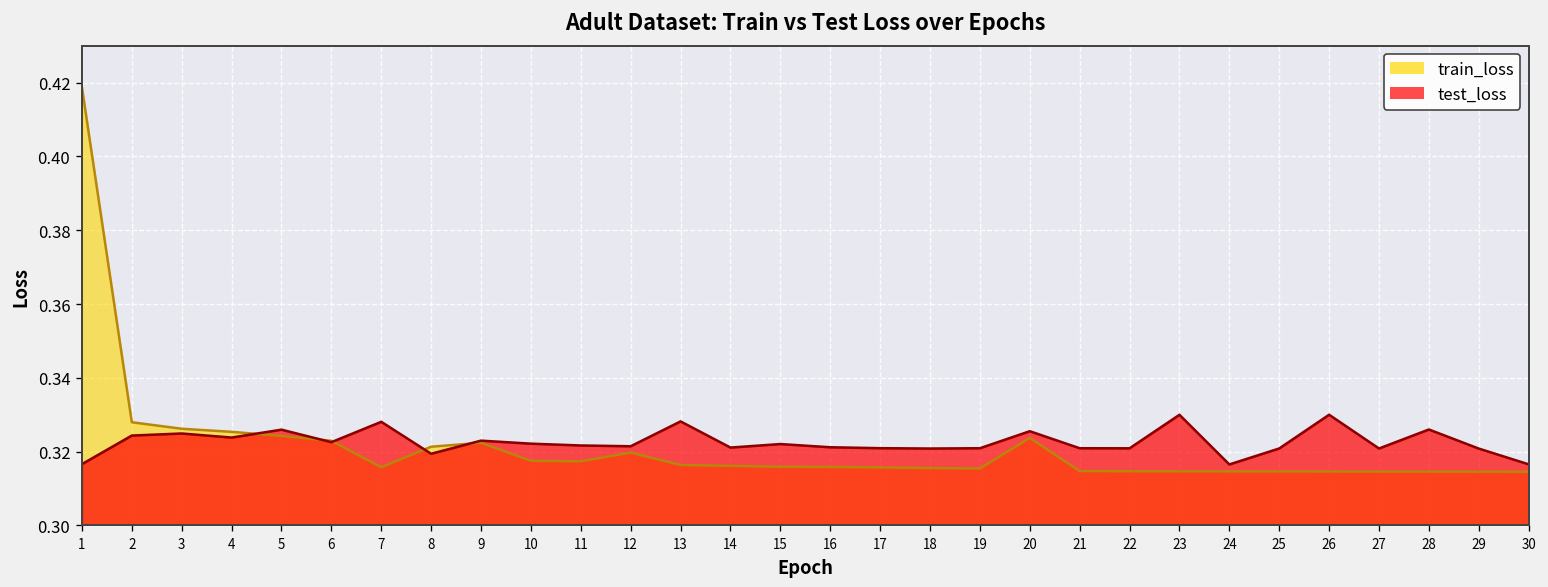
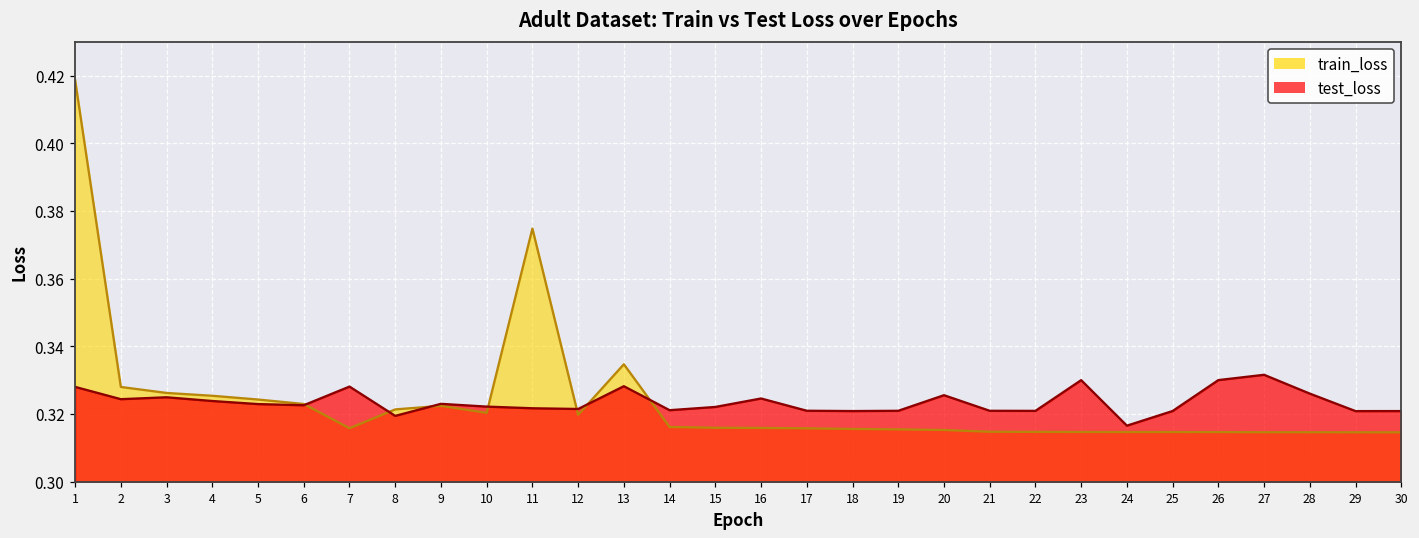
  {
    "train_loss": {
      "1": 0.419,
      "2": 0.328,
      "3": 0.326,
      "4": 0.325,
      "5": 0.324,
      "7": 0.316,
      "8": 0.321,
-     "10": 0.318,
-     "11": 0.317,
+     "10": 0.320,
+     "11": 0.375,
      "12": 0.320,
-     "13": 0.316,
+     "13": 0.335,
      "14": 0.316,
      "15": 0.316,
      "16": 0.316,
      "17": 0.316,
      "18": 0.316,
      "19": 0.315,
-     "20": 0.324,
+     "20": 0.315,
      "21": 0.315,
      "22": 0.315,
      "23": 0.315,
      "24": 0.315,
      "25": 0.315,
      "26": 0.315,
      "27": 0.315,
      "28": 0.315,
      "29": 0.315,
      "30": 0.315
    },
    "test_loss": {
-     "1": 0.317,
+     "1": 0.328,
      "2": 0.324,
      "3": 0.325,
      "4": 0.324,
-     "5": 0.326,
+     "5": 0.323,
      "7": 0.328,
      "8": 0.319,
      "10": 0.322,
      "11": 0.322,
      "12": 0.321,
      "13": 0.328,
      "14": 0.321,
      "15": 0.322,
-     "16": 0.321,
+     "16": 0.325,
      "17": 0.321,
      "18": 0.321,
      "19": 0.321,
      "20": 0.326,
      "21": 0.321,
      "22": 0.321,
      "23": 0.330,
      "24": 0.317,
      "25": 0.321,
      "26": 0.330,
-     "27": 0.321,
+     "27": 0.332,
      "28": 0.326,
      "29": 0.321,
-     "30": 0.317
+     "30": 0.321
    }
  }
